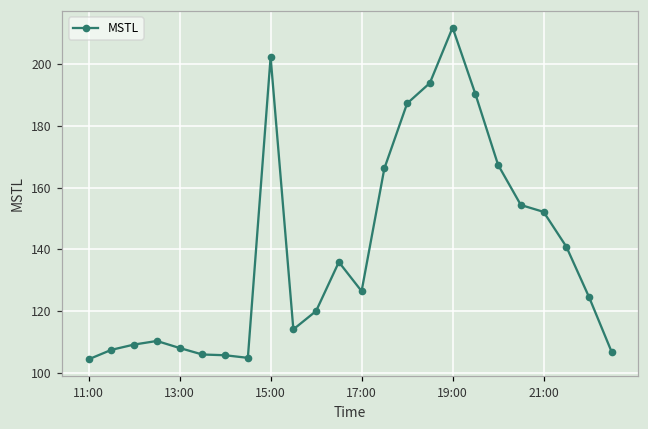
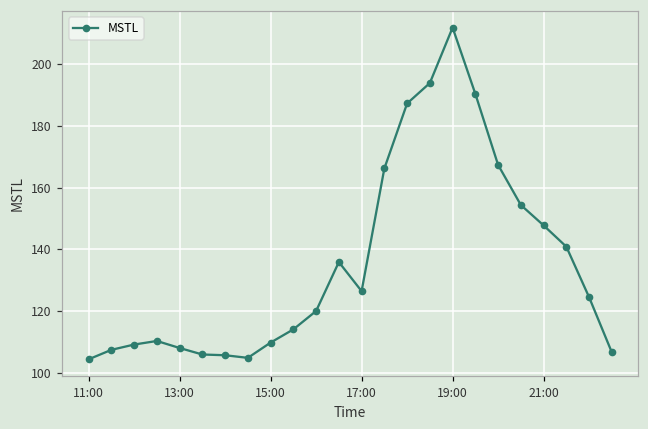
  {
    "11:00": 104,
    "13:00": 108,
-   "15:00": 202,
+   "15:00": 110,
    "17:00": 126,
    "19:00": 212,
-   "21:00": 152
+   "21:00": 148
  }
